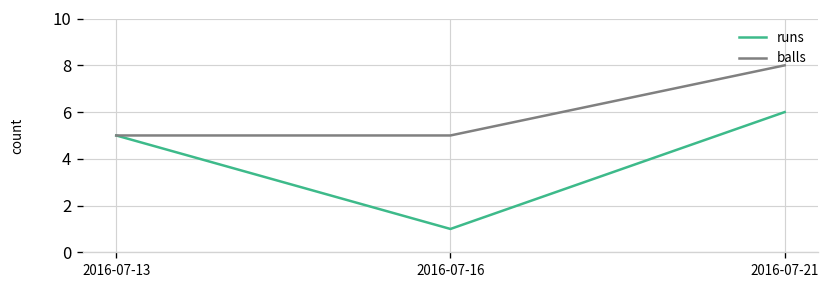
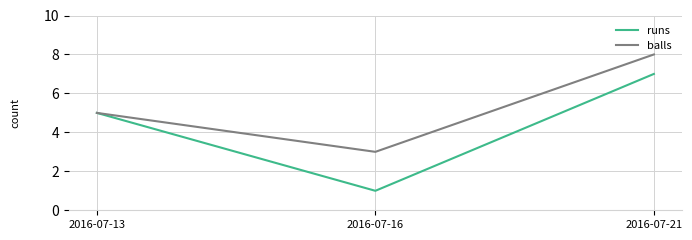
  {
    "runs": {
      "2016-07-16": 1,
-     "2016-07-21": 6
+     "2016-07-21": 7
    },
    "balls": {
-     "2016-07-16": 5,
+     "2016-07-16": 3,
      "2016-07-21": 8
    }
  }
